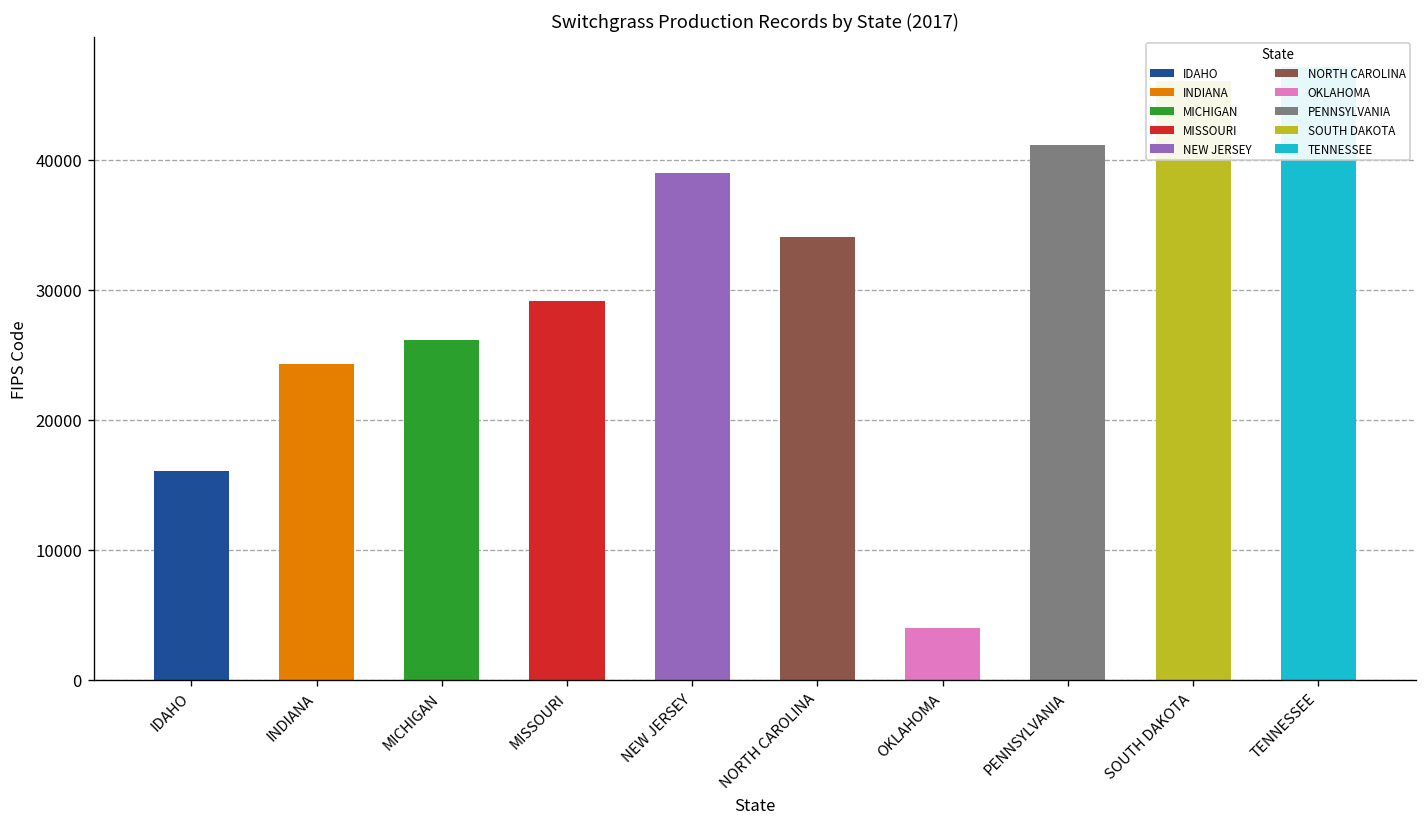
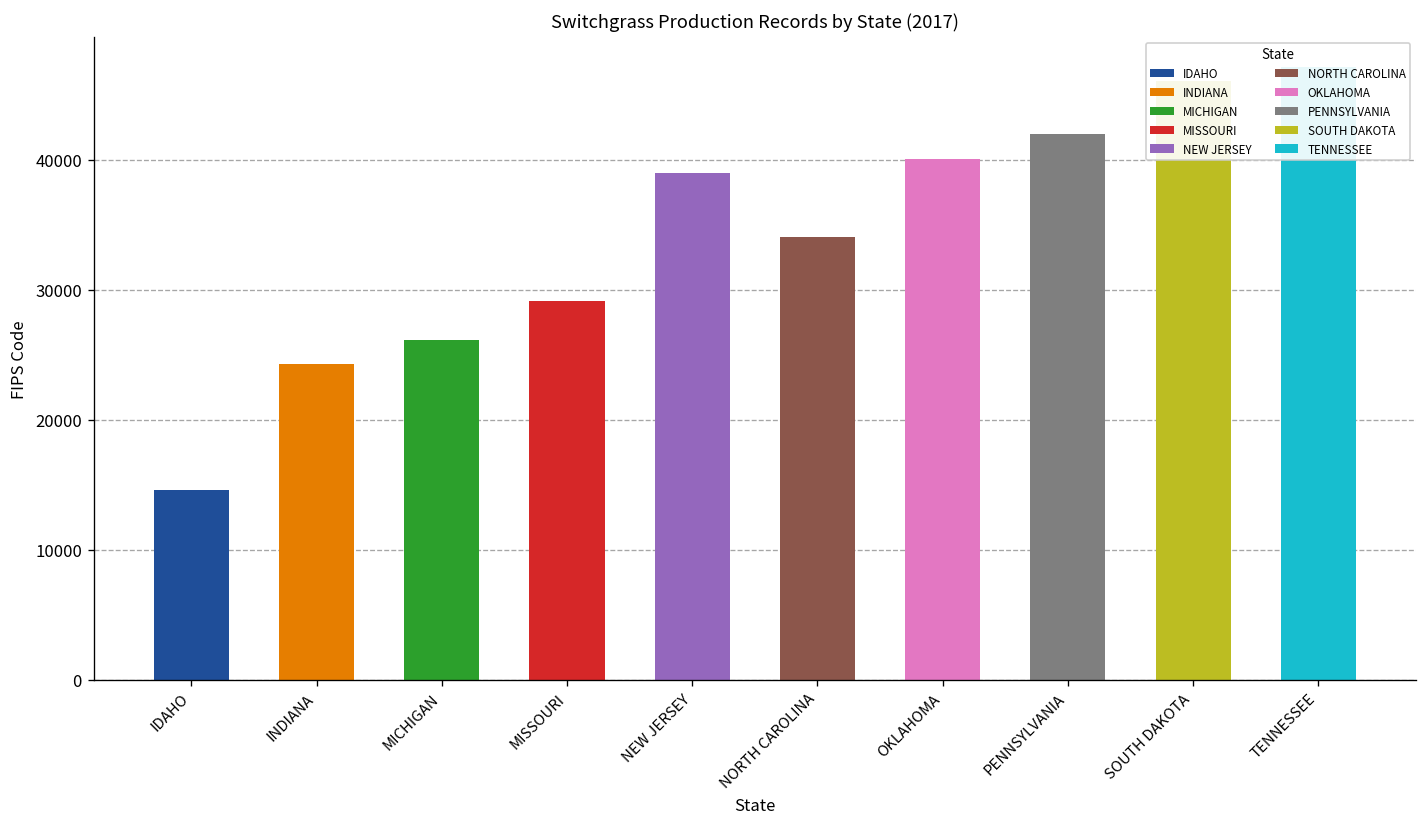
  {
-   "IDAHO": 16000,
+   "IDAHO": 14600,
    "INDIANA": 24300,
    "MICHIGAN": 26100,
    "MISSOURI": 29100,
    "NEW JERSEY": 39000,
    "NORTH CAROLINA": 34100,
-   "OKLAHOMA": 4000,
-   "PENNSYLVANIA": 41200
+   "OKLAHOMA": 40000,
+   "PENNSYLVANIA": 42000
  }
